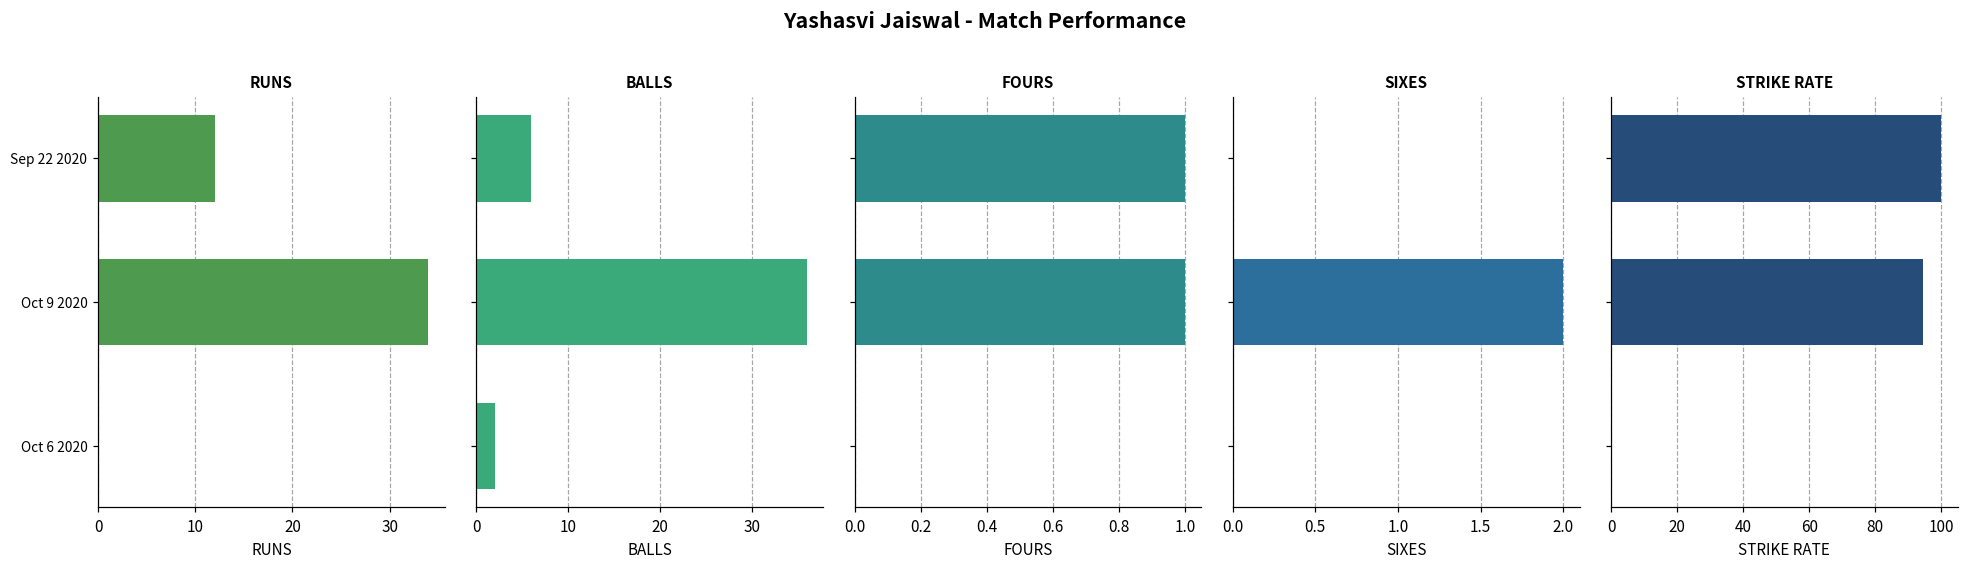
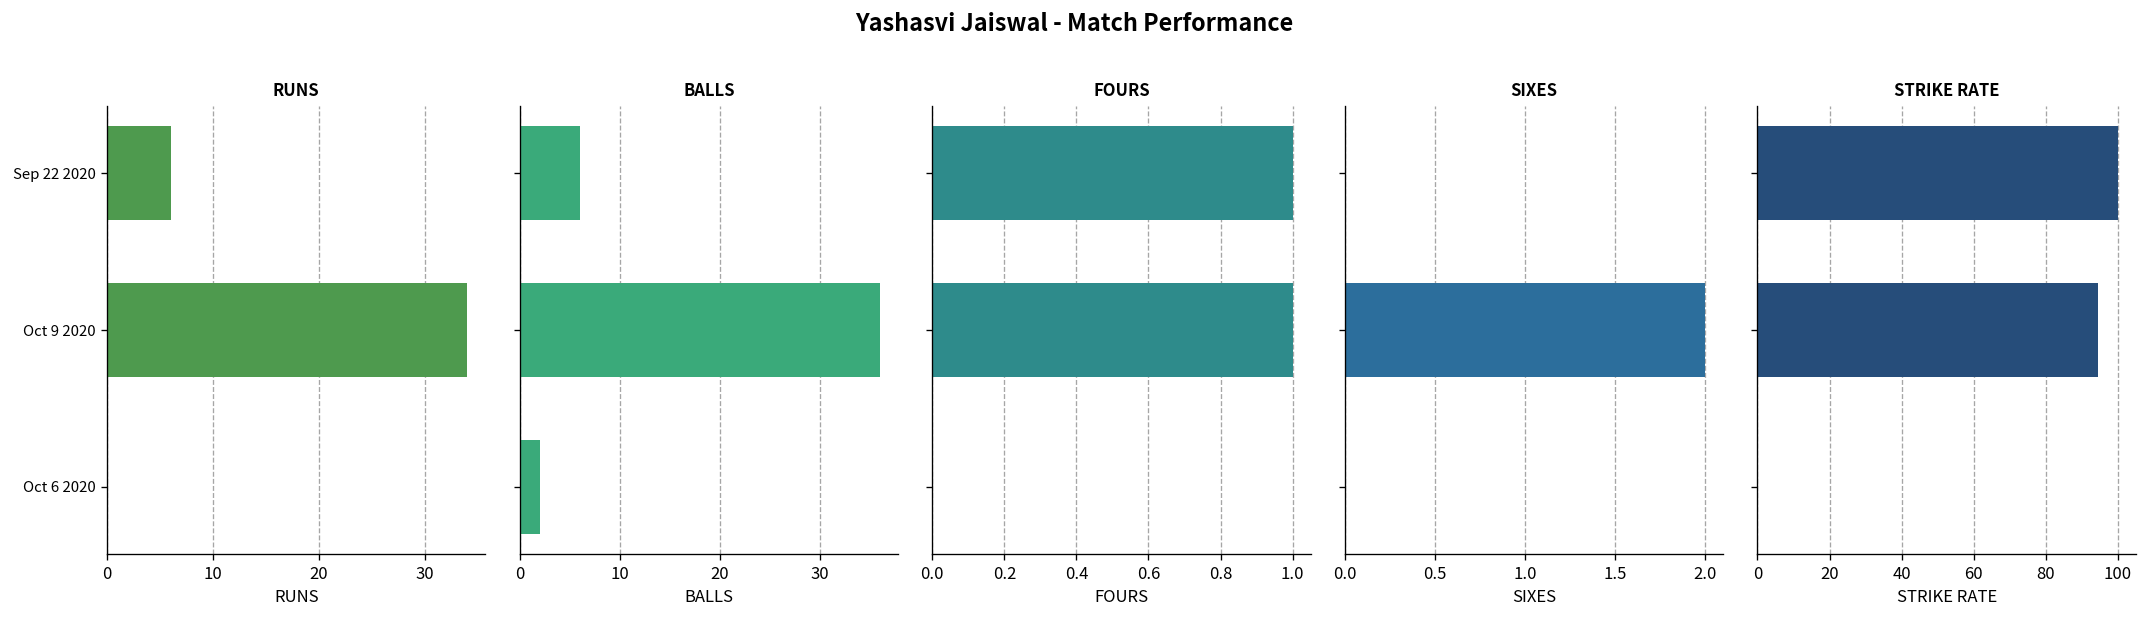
  {
    "RUNS": {
-     "Sep 22 2020": 12,
+     "Sep 22 2020": 6,
      "Oct 9 2020": 34,
      "Oct 6 2020": 0
    }
  }
